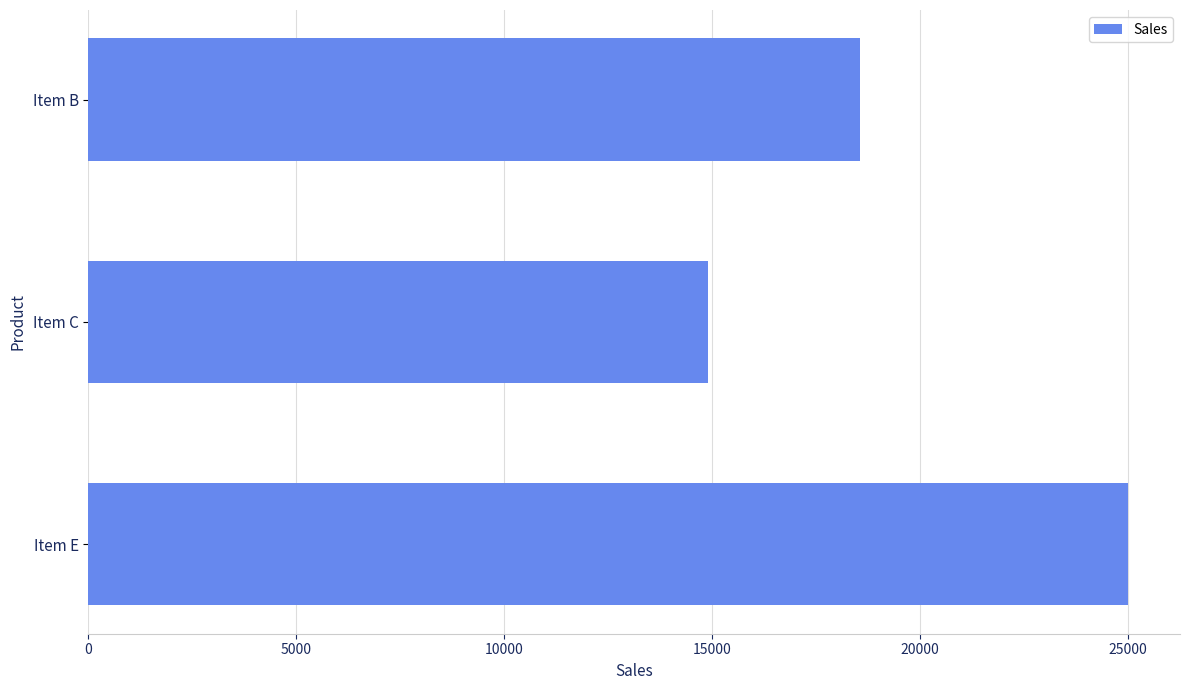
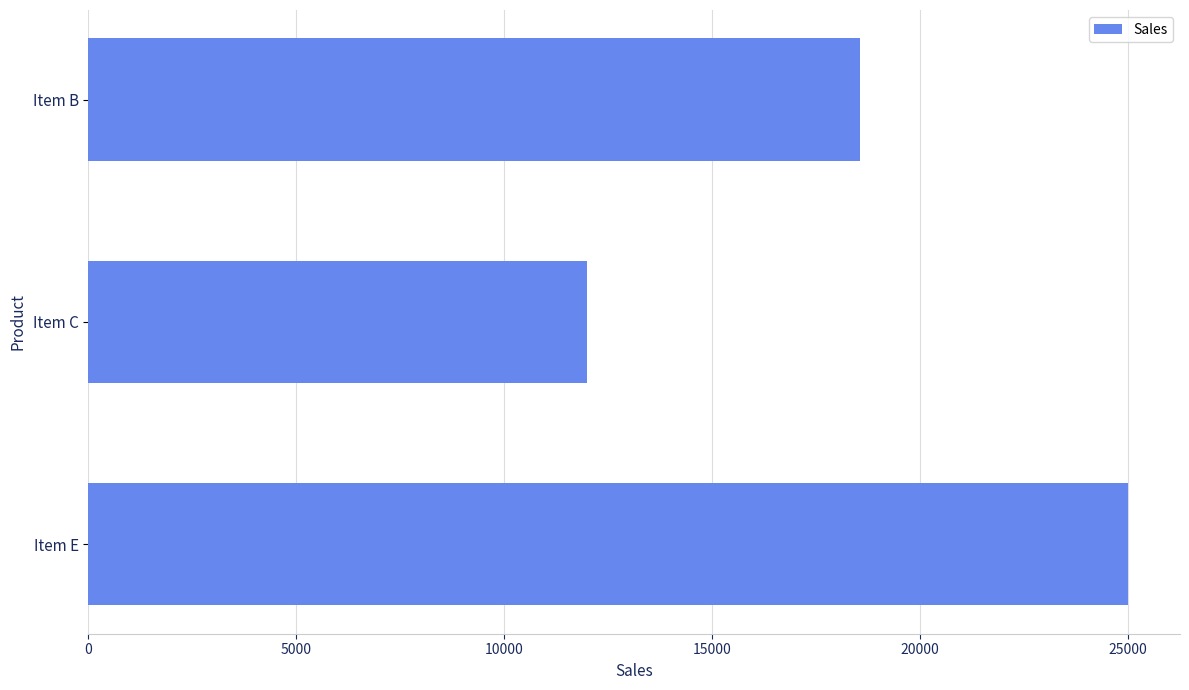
  {
    "Item B": 18600,
-   "Item C": 14900,
+   "Item C": 12000,
    "Item E": 25000
  }
